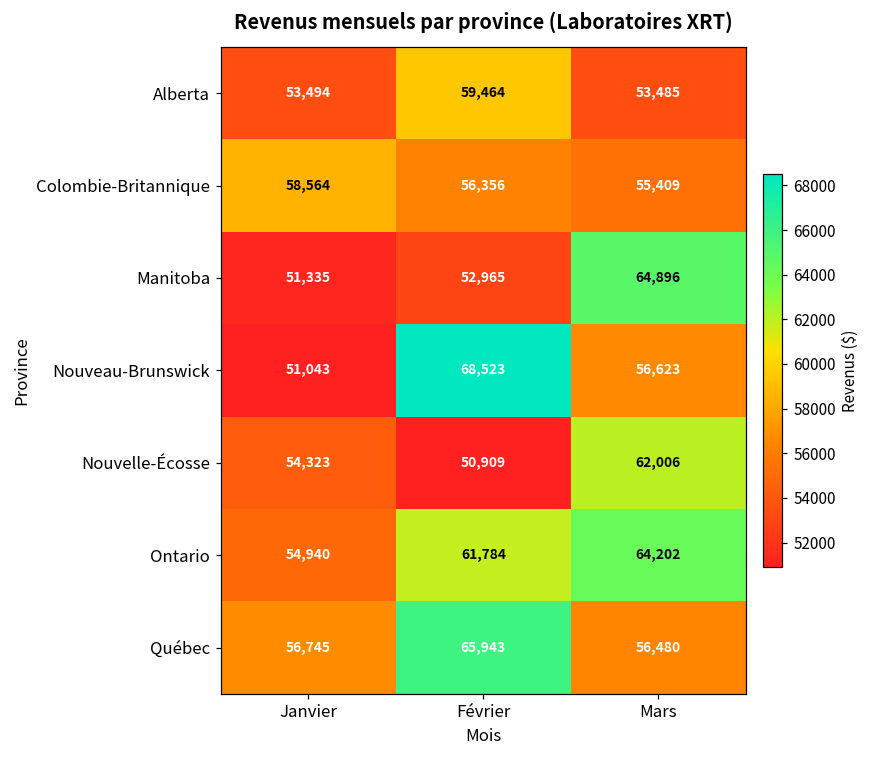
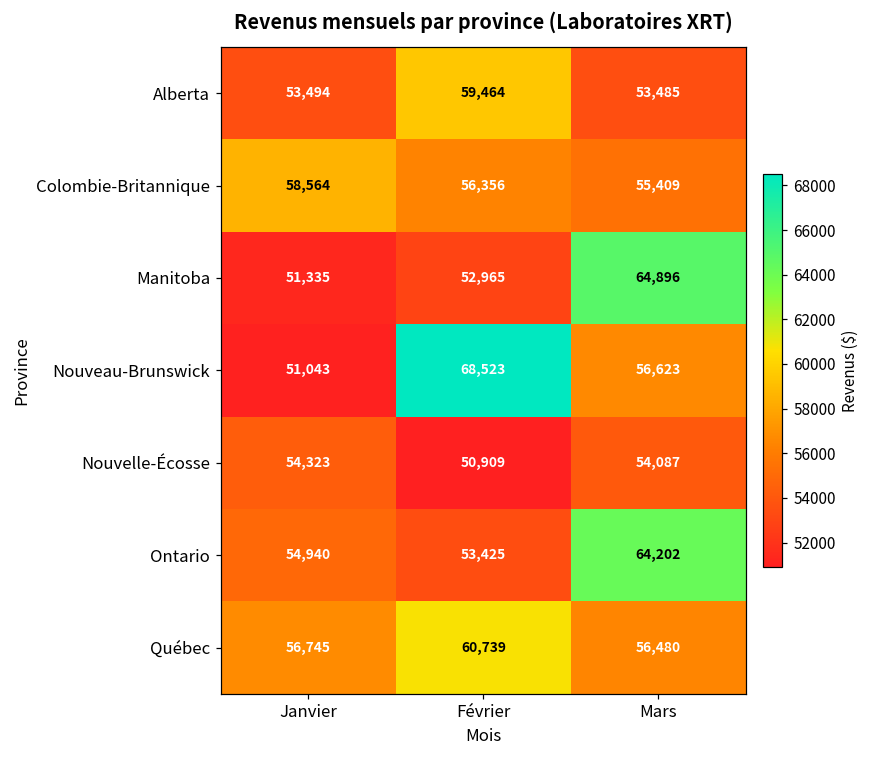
  {
    "Alberta": {
      "Janvier": "53,494",
      "Février": "59,464",
      "Mars": "53,485"
    },
    "Colombie-Britannique": {
      "Janvier": "58,564",
      "Février": "56,356",
      "Mars": "55,409"
    },
    "Manitoba": {
      "Janvier": "51,335",
      "Février": "52,965",
      "Mars": "64,896"
    },
    "Nouveau-Brunswick": {
      "Janvier": "51,043",
      "Février": "68,523",
      "Mars": "56,623"
    },
    "Nouvelle-Écosse": {
      "Janvier": "54,323",
      "Février": "50,909",
-     "Mars": "62,006"
+     "Mars": "54,087"
    },
    "Ontario": {
      "Janvier": "54,940",
-     "Février": "61,784",
+     "Février": "53,425",
      "Mars": "64,202"
    },
    "Québec": {
      "Janvier": "56,745",
-     "Février": "65,943",
+     "Février": "60,739",
      "Mars": "56,480"
    }
  }
